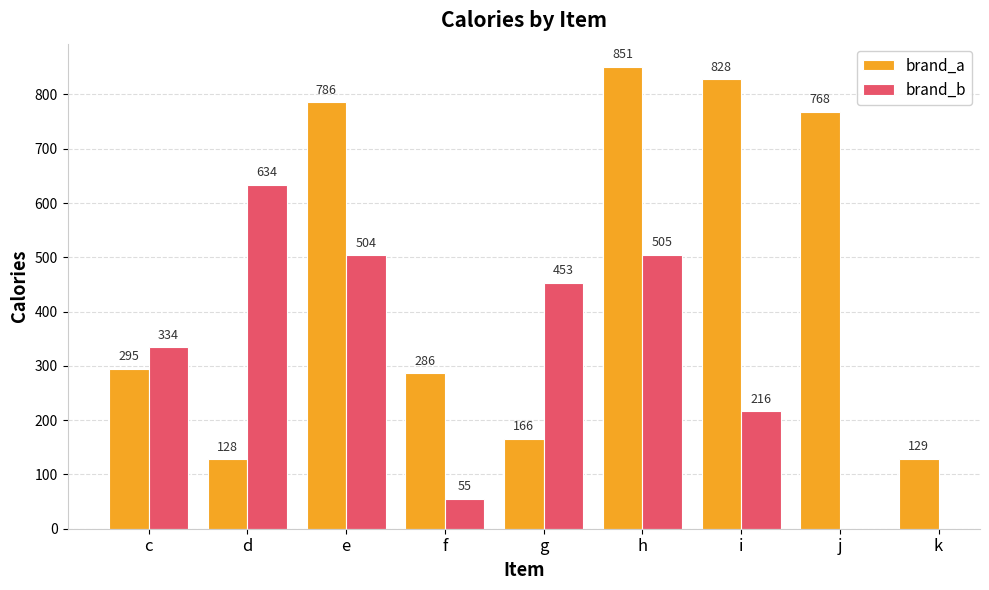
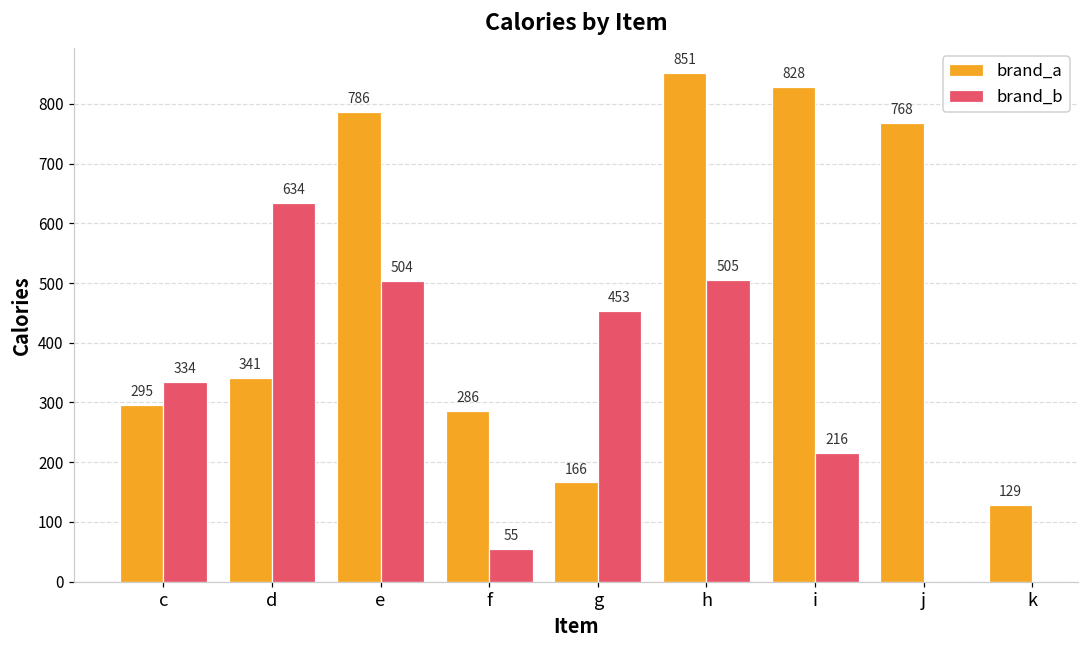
  {
    "brand_a": {
      "c": 295,
-     "d": 128,
+     "d": 341,
      "e": 786,
      "f": 286,
      "g": 166,
      "h": 851,
      "i": 828,
      "j": 768,
      "k": 129
    }
  }
